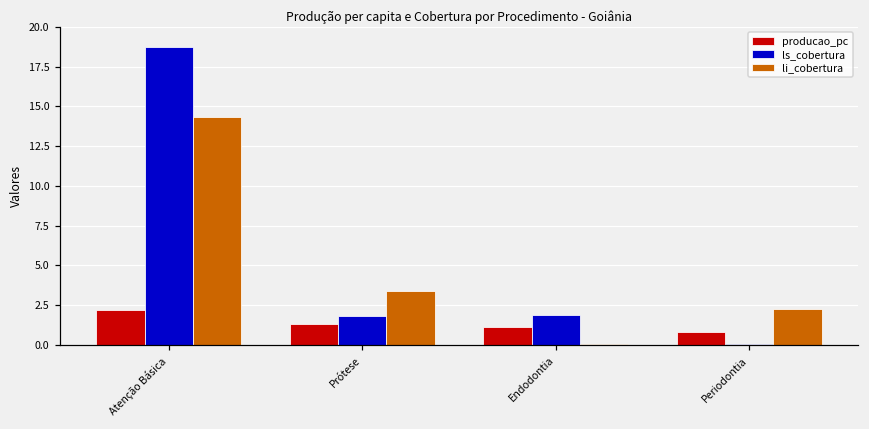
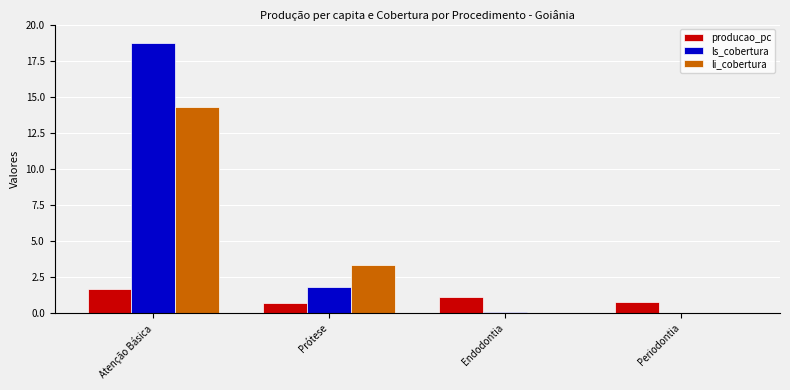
  {
    "producao_pc": {
-     "Atenção Básica": 2.2,
-     "Prótese": 1.3,
+     "Atenção Básica": 1.7,
+     "Prótese": 0.7,
      "Endodontia": 1.1,
      "Periodontia": 0.8
    },
    "ls_cobertura": {
      "Atenção Básica": 18.8,
      "Prótese": 1.8,
-     "Endodontia": 1.9
+     "Endodontia": 0.1
    },
    "li_cobertura": {
      "Atenção Básica": 14.3,
      "Prótese": 3.3,
-     "Periodontia": 2.2
+     "Periodontia": 0.0
    }
  }
